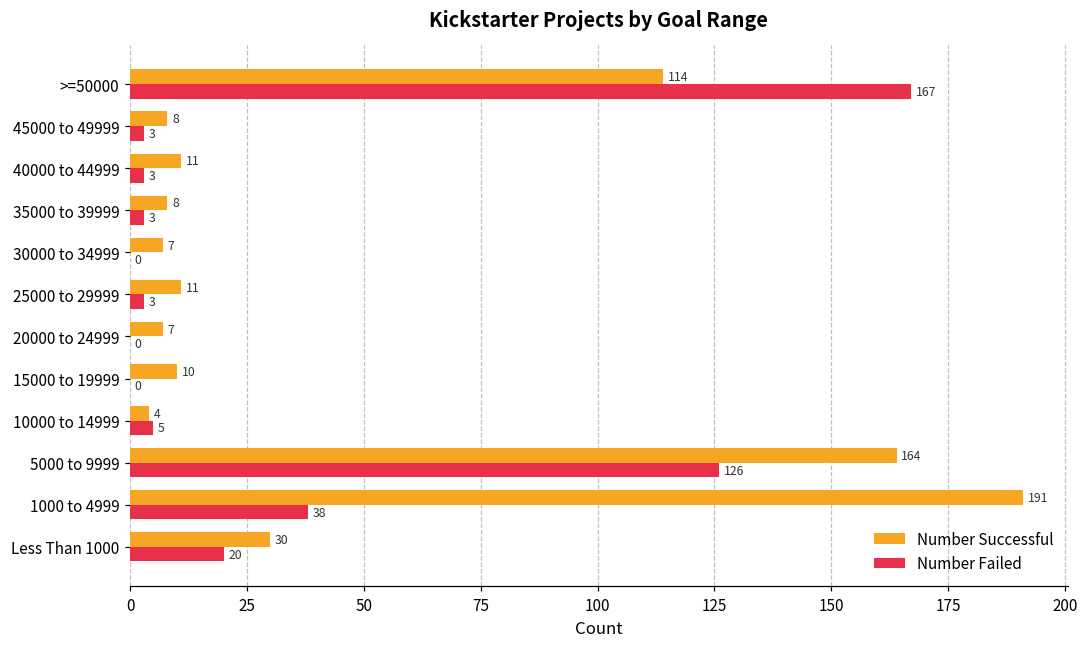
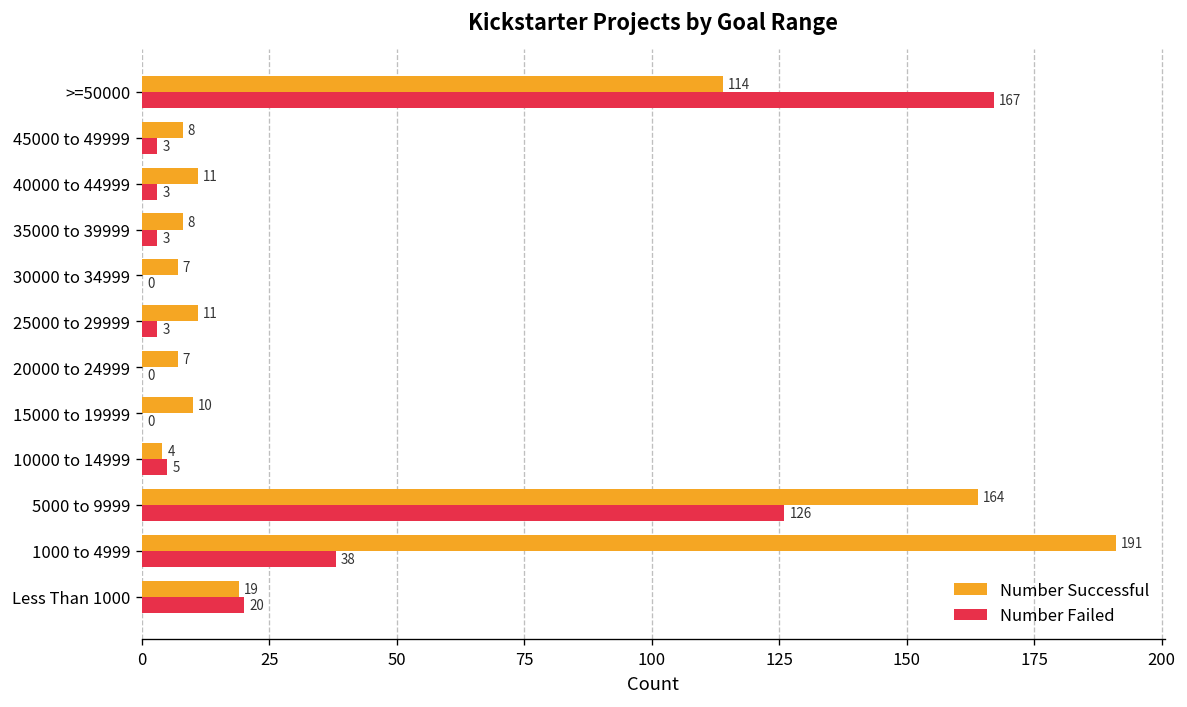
  {
    "Number Successful": {
      ">=50000": 114,
      "45000 to 49999": 8,
      "40000 to 44999": 11,
      "35000 to 39999": 8,
      "30000 to 34999": 7,
      "25000 to 29999": 11,
      "20000 to 24999": 7,
      "15000 to 19999": 10,
      "10000 to 14999": 4,
      "5000 to 9999": 164,
      "1000 to 4999": 191,
-     "Less Than 1000": 30
+     "Less Than 1000": 19
    },
    "Number Failed": {
      ">=50000": 167,
      "45000 to 49999": 3,
      "40000 to 44999": 3,
      "35000 to 39999": 3,
      "30000 to 34999": 0,
      "25000 to 29999": 3,
      "20000 to 24999": 0,
      "15000 to 19999": 0,
      "10000 to 14999": 5,
      "5000 to 9999": 126,
      "1000 to 4999": 38,
      "Less Than 1000": 20
    }
  }
